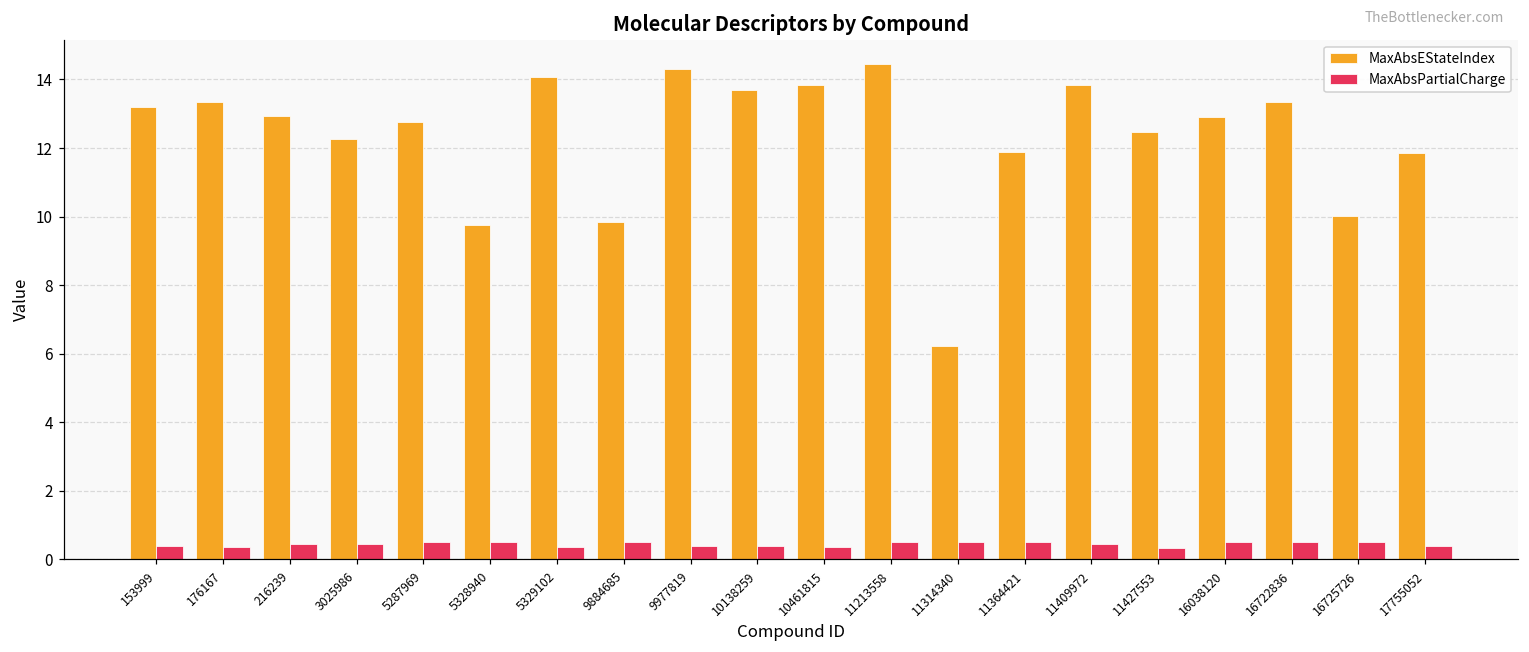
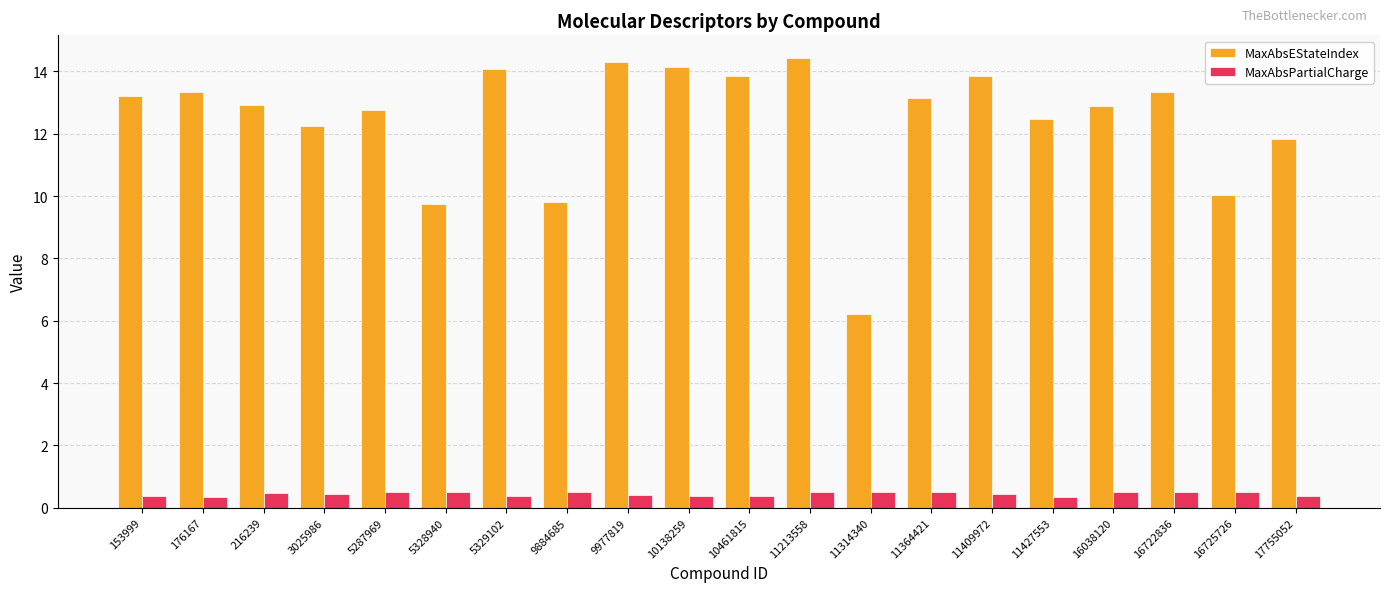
  {
    "MaxAbsEStateIndex": {
      "153999": 13.2,
      "176167": 13.3,
      "216239": 12.9,
      "3025986": 12.2,
      "5287969": 12.8,
      "5328940": 9.7,
      "5329102": 14.1,
      "9884685": 9.8,
      "9977819": 14.3,
-     "10138259": 13.7,
+     "10138259": 14.1,
      "10461815": 13.8,
      "11213558": 14.4,
      "11314340": 6.2,
-     "11364421": 11.9,
+     "11364421": 13.1,
      "11409972": 13.8,
      "11427553": 12.5,
      "16038120": 12.9,
      "16722836": 13.3,
      "16725726": 10.0,
      "17755052": 11.8
    },
    "MaxAbsPartialCharge": {
      "153999": 0.4,
      "176167": 0.3,
      "216239": 0.5,
      "3025986": 0.4,
      "5287969": 0.5,
      "5328940": 0.5,
      "5329102": 0.4,
      "9884685": 0.5,
      "9977819": 0.4,
      "10138259": 0.4,
      "10461815": 0.4,
      "11213558": 0.5,
      "11314340": 0.5,
      "11364421": 0.5,
      "11409972": 0.4,
      "11427553": 0.3,
      "16038120": 0.5,
      "16722836": 0.5,
      "16725726": 0.5,
      "17755052": 0.4
    }
  }
